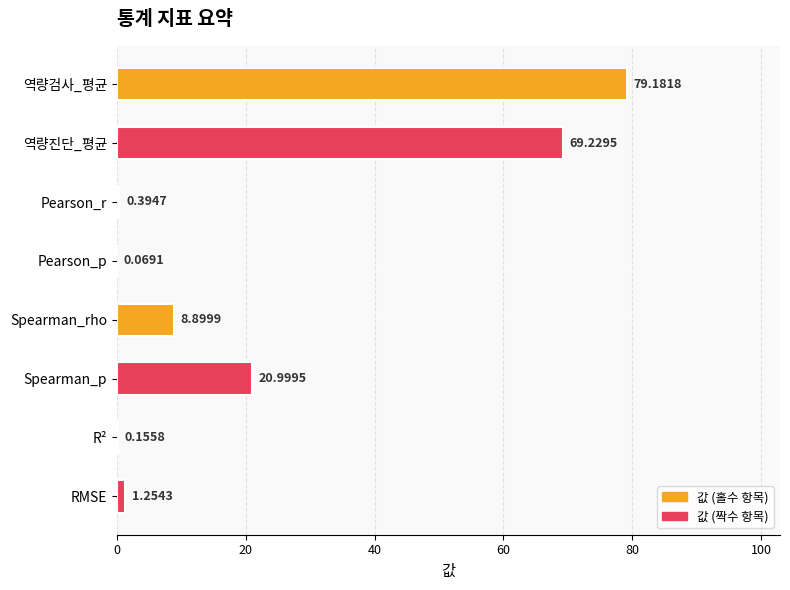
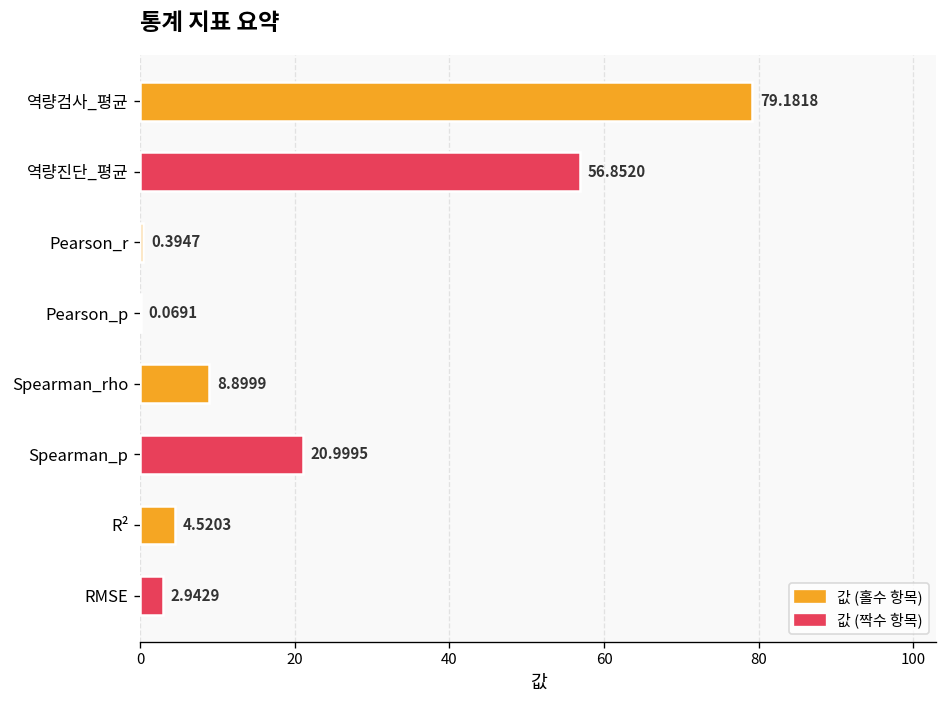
  {
    "역량검사_평균": 79.1818,
-   "역량진단_평균": 69.2295,
+   "역량진단_평균": 56.8520,
    "Pearson_r": 0.3947,
    "Pearson_p": 0.0691,
    "Spearman_rho": 8.8999,
    "Spearman_p": 20.9995,
-   "R²": 0.1558,
-   "RMSE": 1.2543
+   "R²": 4.5203,
+   "RMSE": 2.9429
  }
